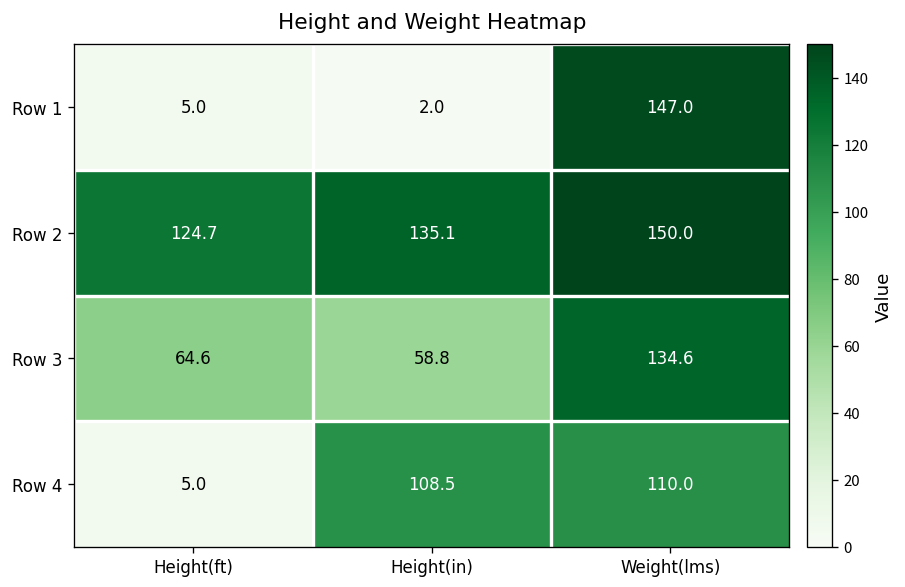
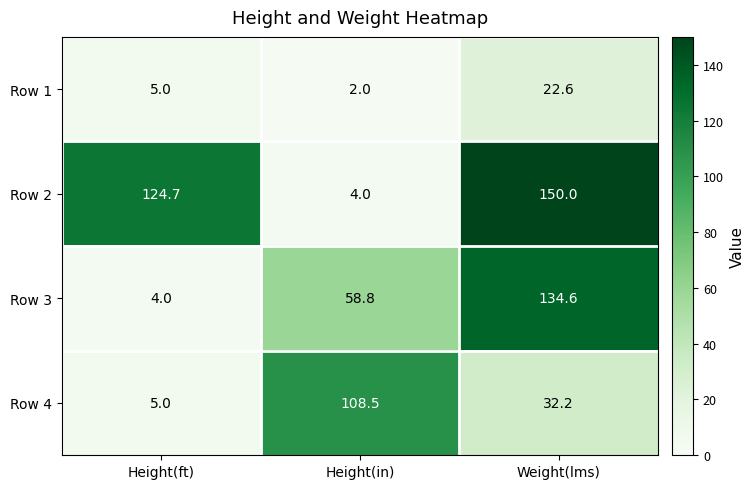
  {
    "Row 1": {
      "Height(ft)": 5.0,
      "Height(in)": 2.0,
-     "Weight(lms)": 147.0
+     "Weight(lms)": 22.6
    },
    "Row 2": {
      "Height(ft)": 124.7,
-     "Height(in)": 135.1,
+     "Height(in)": 4.0,
      "Weight(lms)": 150.0
    },
    "Row 3": {
-     "Height(ft)": 64.6,
+     "Height(ft)": 4.0,
      "Height(in)": 58.8,
      "Weight(lms)": 134.6
    },
    "Row 4": {
      "Height(ft)": 5.0,
      "Height(in)": 108.5,
-     "Weight(lms)": 110.0
+     "Weight(lms)": 32.2
    }
  }
